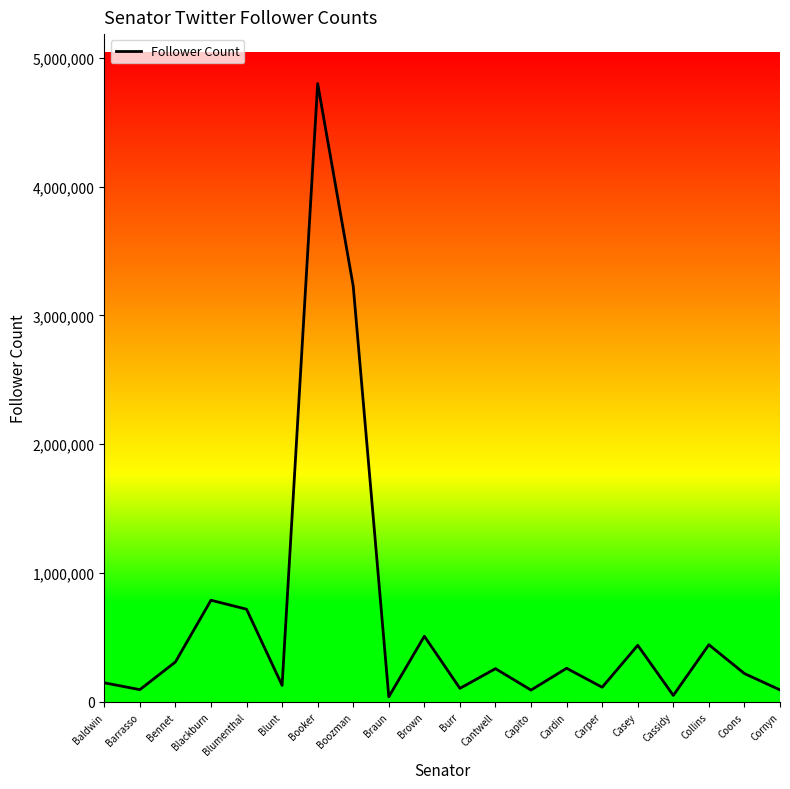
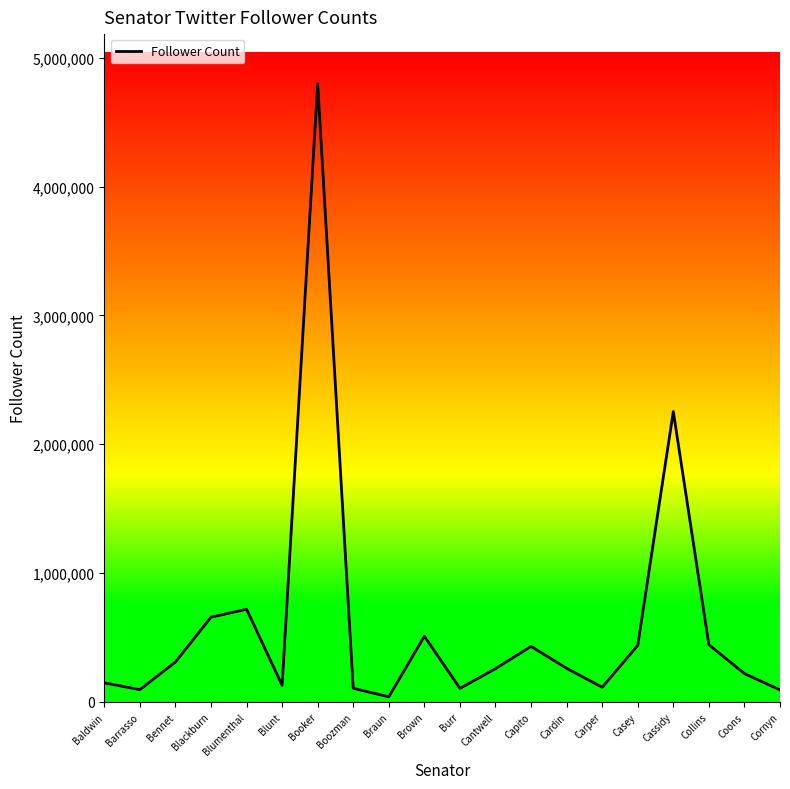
  {
    "Baldwin": "150,000",
    "Barrasso": "100,000",
    "Bennet": "310,000",
-   "Blackburn": "790,000",
+   "Blackburn": "660,000",
    "Blumenthal": "720,000",
    "Blunt": "130,000",
    "Booker": "4,800,000",
-   "Boozman": "3,230,000",
+   "Boozman": "110,000",
    "Braun": "40,000",
    "Brown": "510,000",
    "Burr": "110,000",
    "Cantwell": "260,000",
-   "Capito": "90,000",
+   "Capito": "430,000",
    "Cardin": "260,000",
    "Carper": "110,000",
    "Casey": "440,000",
-   "Cassidy": "50,000",
+   "Cassidy": "2,250,000",
    "Collins": "440,000",
    "Coons": "220,000",
    "Cornyn": "90,000"
  }
